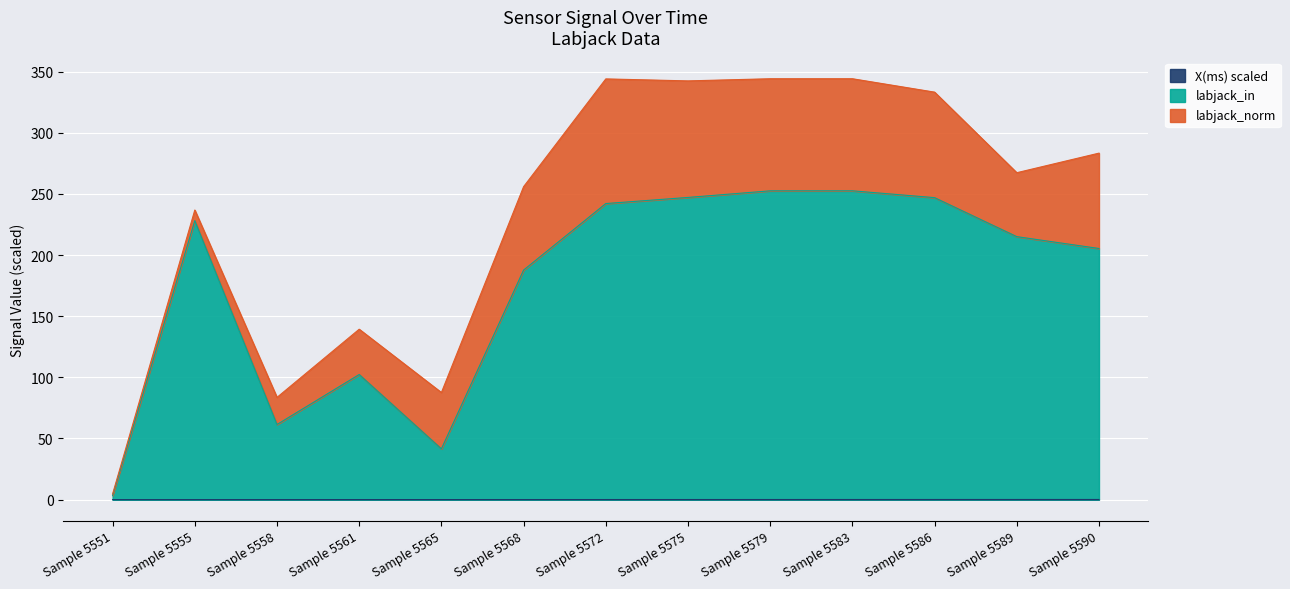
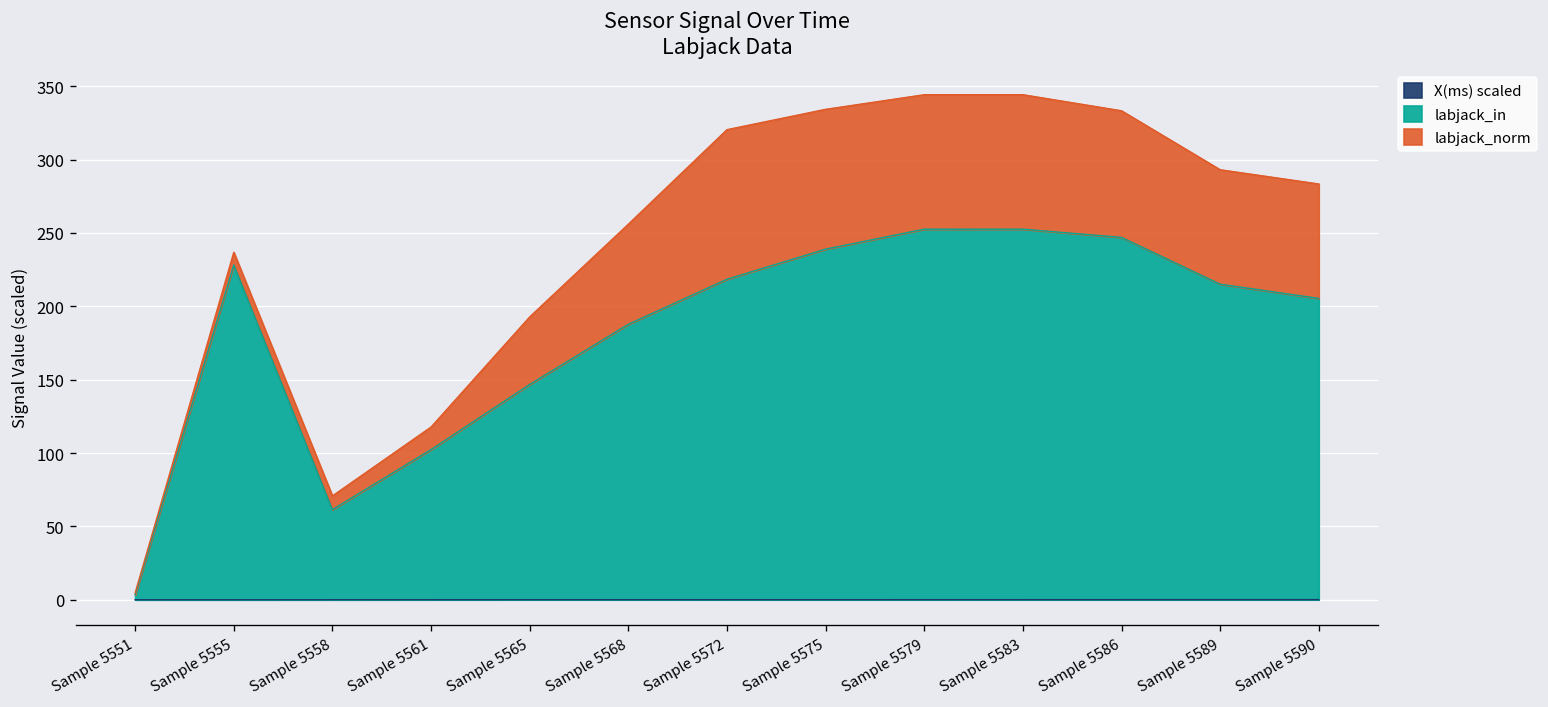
  {
    "X(ms) scaled": {
      "Sample 5551": 0,
      "Sample 5555": 0,
      "Sample 5558": 0,
      "Sample 5561": 0,
      "Sample 5565": 0,
      "Sample 5568": 0,
      "Sample 5572": 0,
      "Sample 5575": 0,
      "Sample 5579": 0,
      "Sample 5583": 0,
      "Sample 5586": 0,
      "Sample 5589": 0,
      "Sample 5590": 0
    },
    "labjack_in": {
      "Sample 5555": 228,
      "Sample 5558": 61,
      "Sample 5561": 102,
-     "Sample 5565": 42,
+     "Sample 5565": 147,
      "Sample 5568": 188,
-     "Sample 5572": 242,
-     "Sample 5575": 247,
+     "Sample 5572": 218,
+     "Sample 5575": 239,
      "Sample 5579": 253,
      "Sample 5583": 253,
      "Sample 5586": 247,
      "Sample 5589": 215,
      "Sample 5590": 205
    },
    "labjack_norm": {
      "Sample 5555": 9,
-     "Sample 5558": 22,
-     "Sample 5561": 37,
+     "Sample 5558": 9,
+     "Sample 5561": 15,
      "Sample 5565": 46,
      "Sample 5568": 68,
      "Sample 5572": 102,
      "Sample 5575": 95,
      "Sample 5579": 92,
      "Sample 5583": 92,
      "Sample 5586": 86,
-     "Sample 5589": 52,
+     "Sample 5589": 78,
      "Sample 5590": 78
    }
  }
